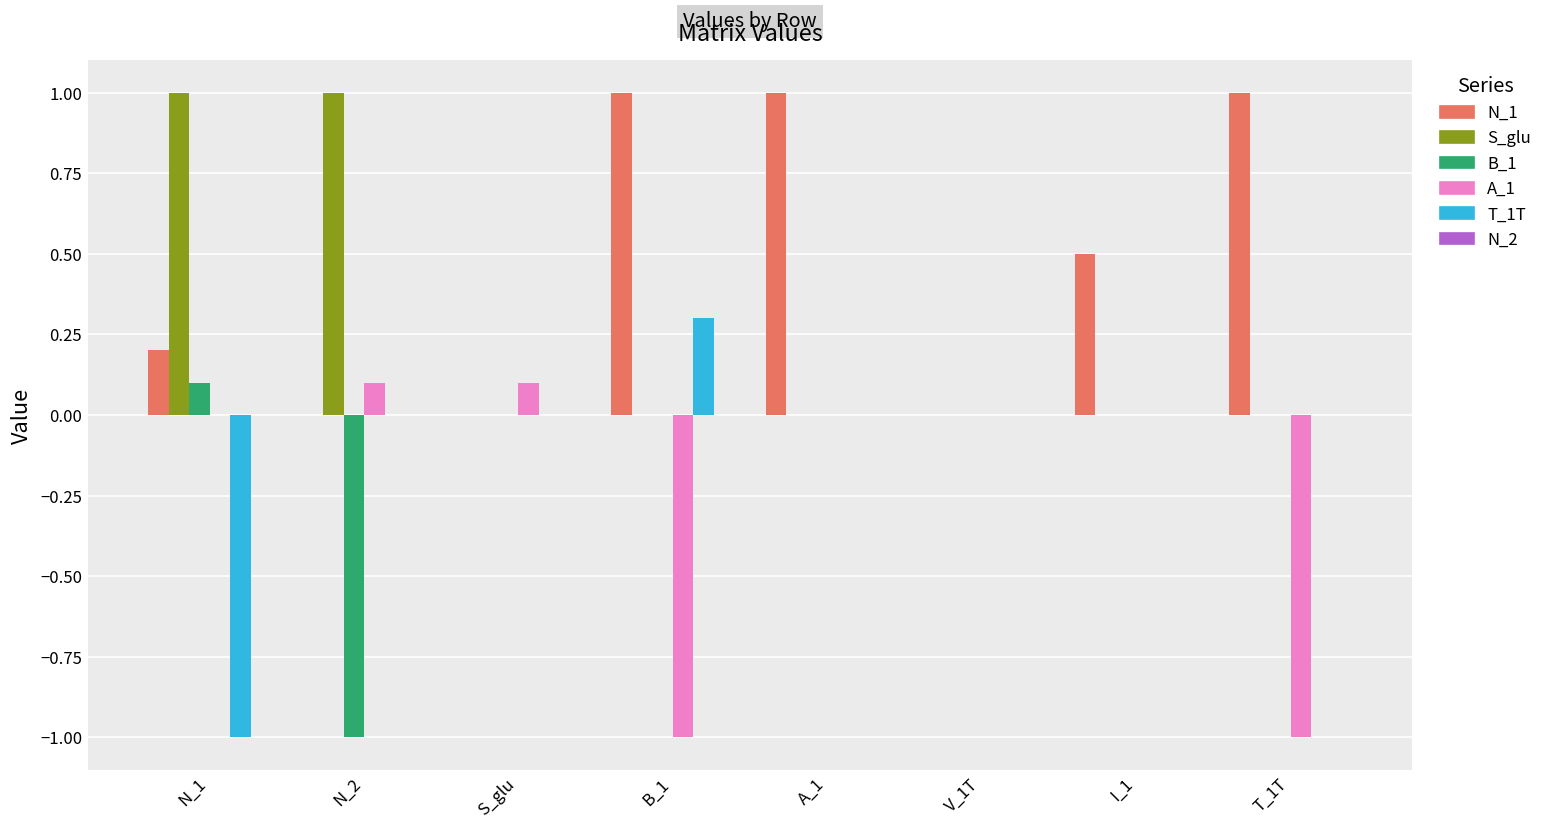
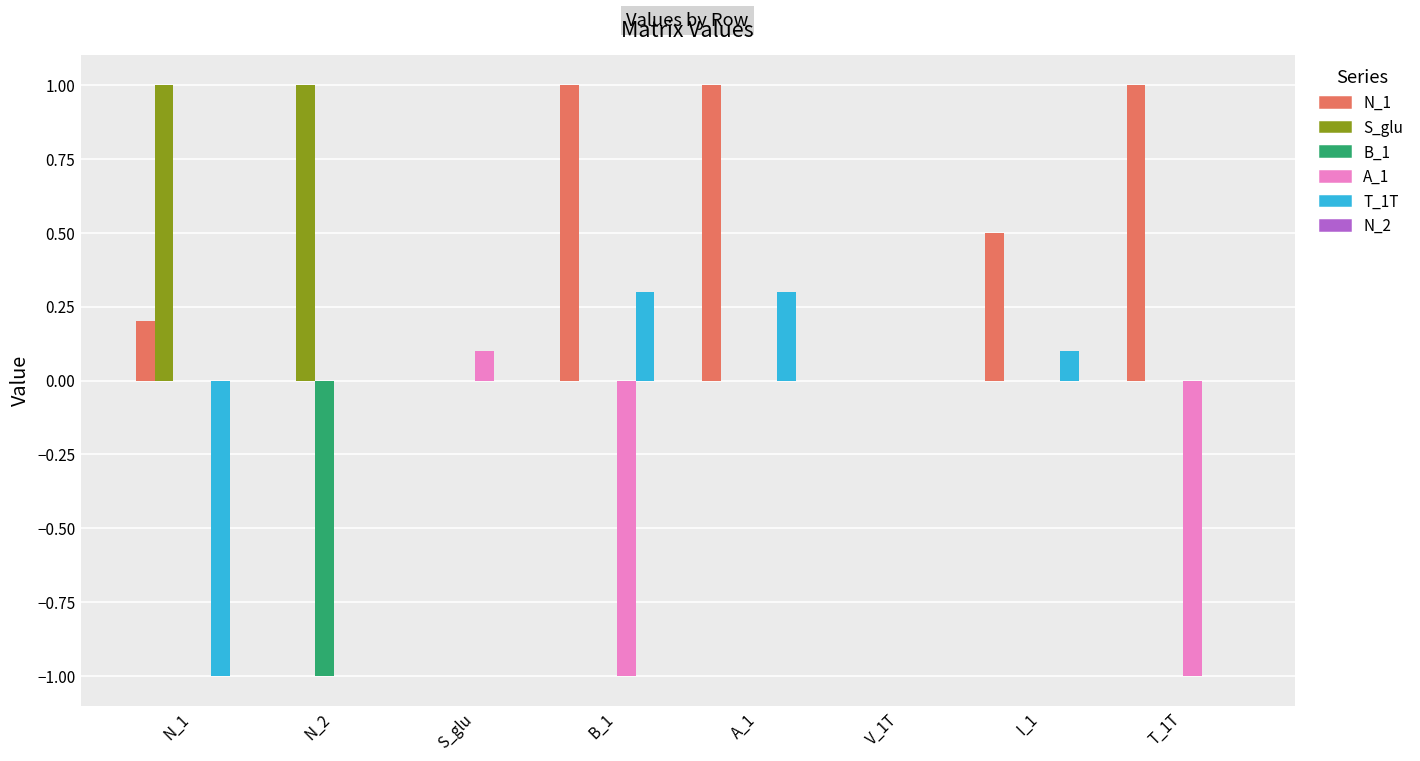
  {
    "N_1": {
      "N_1": 0.2,
      "N_2": 0.0,
      "S_glu": 0.0,
      "B_1": 1.0,
      "A_1": 1.0,
      "V_1T": 0.0,
      "I_1": 0.5,
      "T_1T": 1.0
    },
    "S_glu": {
      "N_1": 1.0,
      "N_2": 1.0,
      "S_glu": 0.0,
      "B_1": 0.0,
      "A_1": 0.0,
      "V_1T": 0.0,
      "I_1": 0.0,
      "T_1T": 0.0
    },
    "B_1": {
-     "N_1": 0.1,
+     "N_1": 0.0,
      "N_2": -1.0,
      "S_glu": 0.0,
      "B_1": 0.0,
      "A_1": 0.0,
      "V_1T": 0.0,
      "I_1": 0.0,
      "T_1T": 0.0
    },
    "A_1": {
      "N_1": 0.0,
-     "N_2": 0.1,
+     "N_2": 0.0,
      "S_glu": 0.1,
      "B_1": -1.0,
      "A_1": 0.0,
      "V_1T": 0.0,
      "I_1": 0.0,
      "T_1T": -1.0
    },
    "T_1T": {
      "N_1": -1.0,
      "N_2": 0.0,
      "S_glu": 0.0,
      "B_1": 0.3,
-     "A_1": 0.0,
+     "A_1": 0.3,
      "V_1T": 0.0,
-     "I_1": 0.0,
+     "I_1": 0.1,
      "T_1T": 0.0
    },
    "N_2": {
      "N_1": 0.0,
      "N_2": 0.0,
      "S_glu": 0.0,
      "B_1": 0.0,
      "A_1": 0.0,
      "V_1T": 0.0,
      "I_1": 0.0,
      "T_1T": 0.0
    }
  }
